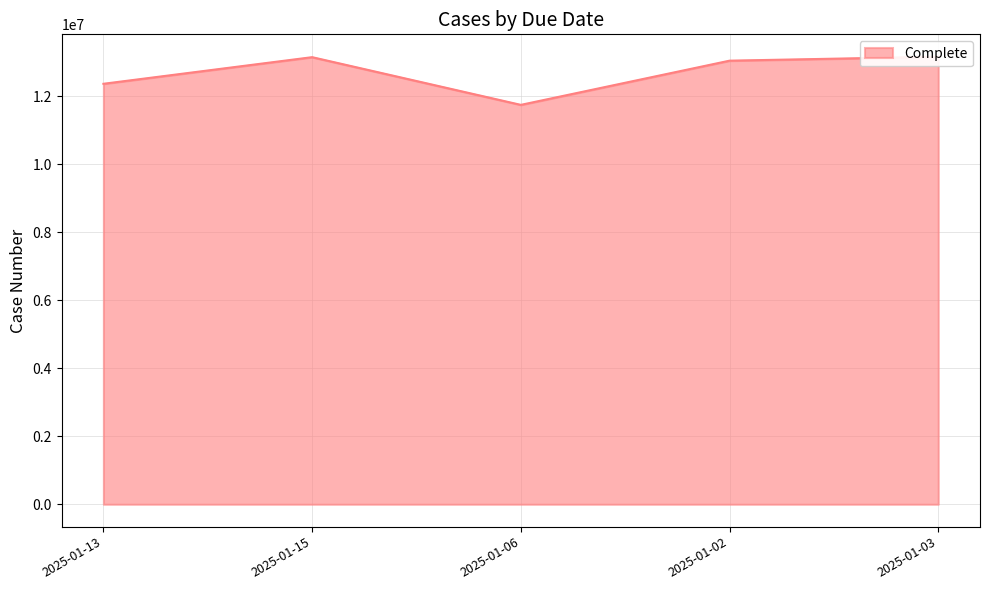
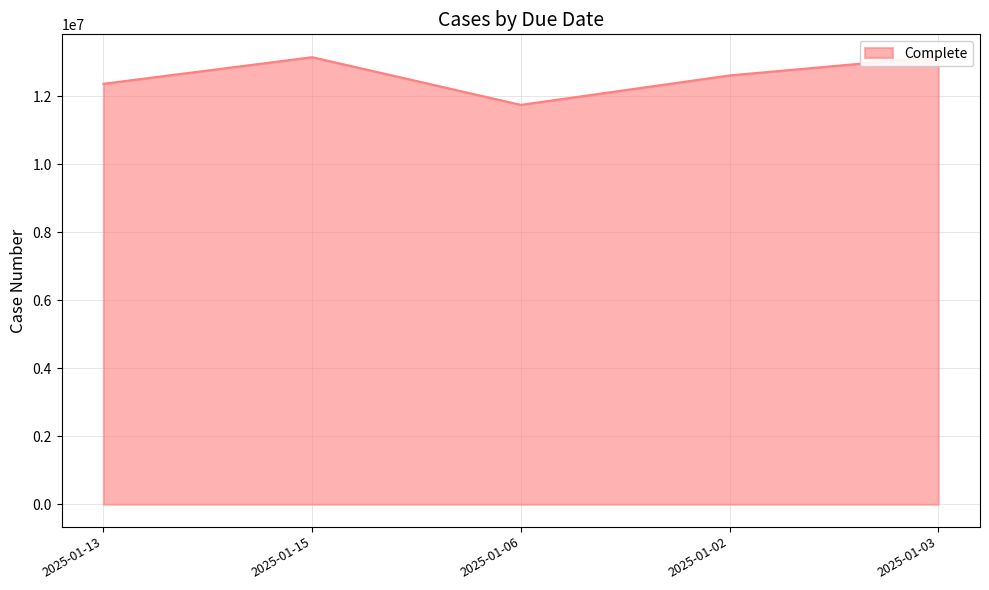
  {
    "2025-01-13": 12400000,
    "2025-01-15": 13100000,
    "2025-01-06": 11700000,
-   "2025-01-02": 13000000
+   "2025-01-02": 12600000
  }
